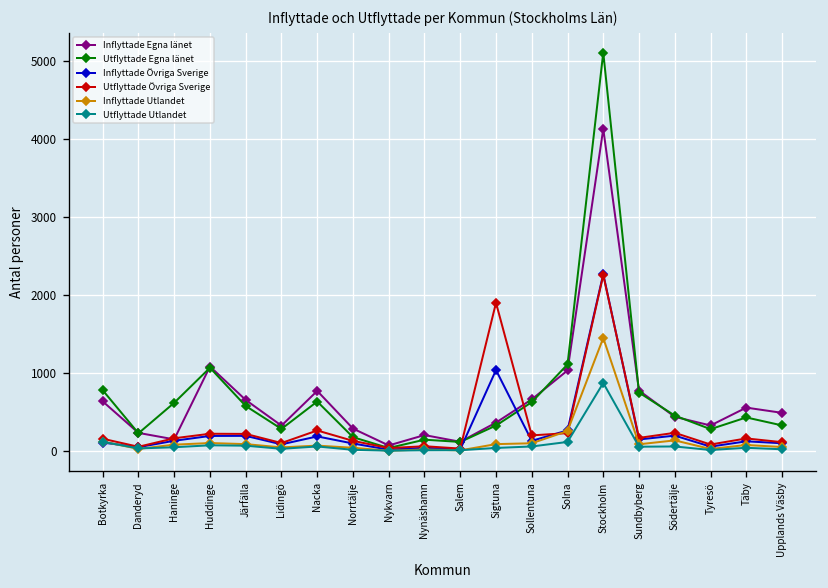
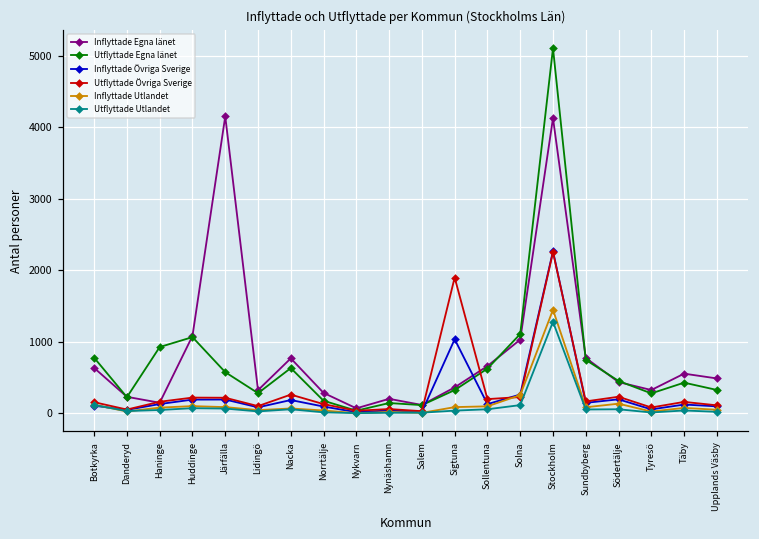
  {
    "Inflyttade Egna länet": {
      "Botkyrka": 600,
-     "Järfälla": 700,
+     "Järfälla": 4200,
      "Lidingö": 300,
      "Nacka": 800,
      "Norrtälje": 300,
      "Nynäshamn": 200,
      "Solna": 1000,
      "Stockholm": 4100,
      "Tyresö": 300,
      "Täby": 600,
      "Upplands Väsby": 500
    },
    "Utflyttade Egna länet": {
      "Botkyrka": 800,
-     "Haninge": 600,
+     "Haninge": 900,
      "Järfälla": 600,
      "Lidingö": 300,
      "Nacka": 600,
      "Norrtälje": 200,
      "Nynäshamn": 100,
      "Solna": 1100,
      "Stockholm": 5100,
      "Tyresö": 300,
      "Täby": 400,
      "Upplands Väsby": 300
    },
    "Inflyttade Övriga Sverige": {
      "Nacka": 200,
      "Sigtuna": 1000
    },
    "Utflyttade Övriga Sverige": {
      "Nacka": 300,
      "Sigtuna": 1900,
      "Sollentuna": 200
    },
    "Inflyttade Utlandet": {
      "Sigtuna": 100,
      "Stockholm": 1400,
      "Södertälje": 100
    },
    "Utflyttade Utlandet": {
      "Sigtuna": 0,
      "Sollentuna": 100,
      "Solna": 100,
-     "Stockholm": 900,
+     "Stockholm": 1300,
      "Södertälje": 100
    }
  }
